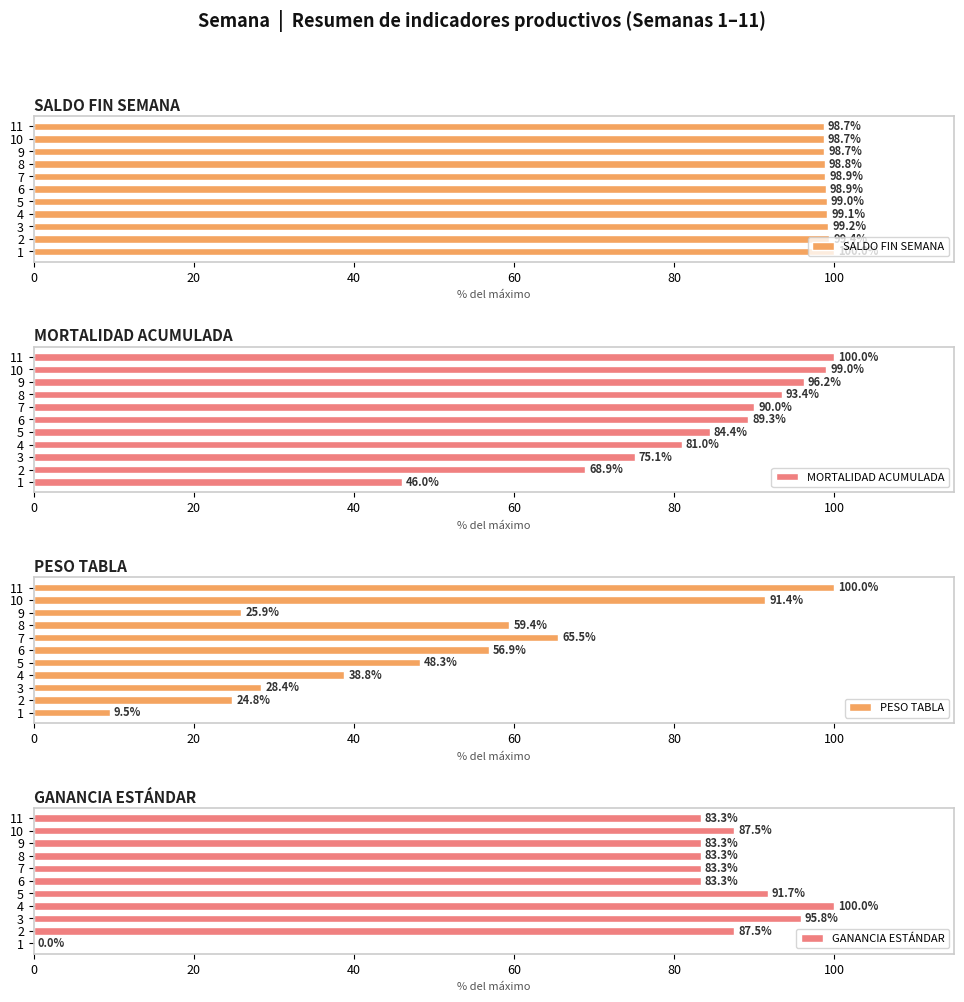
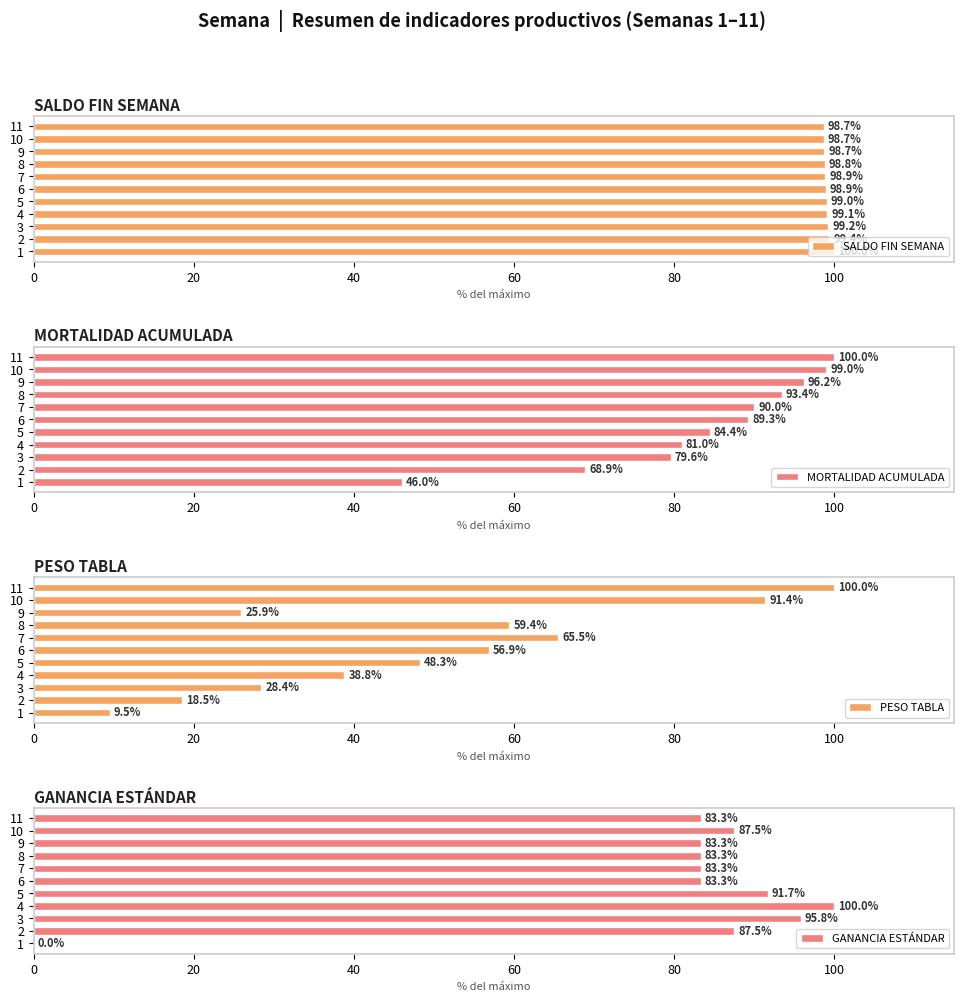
  {
    "SALDO FIN SEMANA": {
      "11": "98.7%",
      "10": "98.7%",
      "9": "98.7%",
      "8": "98.8%",
      "7": "98.9%",
      "6": "98.9%",
      "5": "99.0%",
      "4": "99.1%",
      "3": "99.2%"
    },
    "MORTALIDAD ACUMULADA": {
      "11": "100.0%",
      "10": "99.0%",
      "9": "96.2%",
      "8": "93.4%",
      "7": "90.0%",
      "6": "89.3%",
      "5": "84.4%",
      "4": "81.0%",
-     "3": "75.1%",
+     "3": "79.6%",
      "2": "68.9%",
      "1": "46.0%"
    },
    "PESO TABLA": {
      "11": "100.0%",
      "10": "91.4%",
      "9": "25.9%",
      "8": "59.4%",
      "7": "65.5%",
      "6": "56.9%",
      "5": "48.3%",
      "4": "38.8%",
      "3": "28.4%",
-     "2": "24.8%",
+     "2": "18.5%",
      "1": "9.5%"
    },
    "GANANCIA ESTÁNDAR": {
      "11": "83.3%",
      "10": "87.5%",
      "9": "83.3%",
      "8": "83.3%",
      "7": "83.3%",
      "6": "83.3%",
      "5": "91.7%",
      "4": "100.0%",
      "3": "95.8%",
      "2": "87.5%",
      "1": "0.0%"
    }
  }
